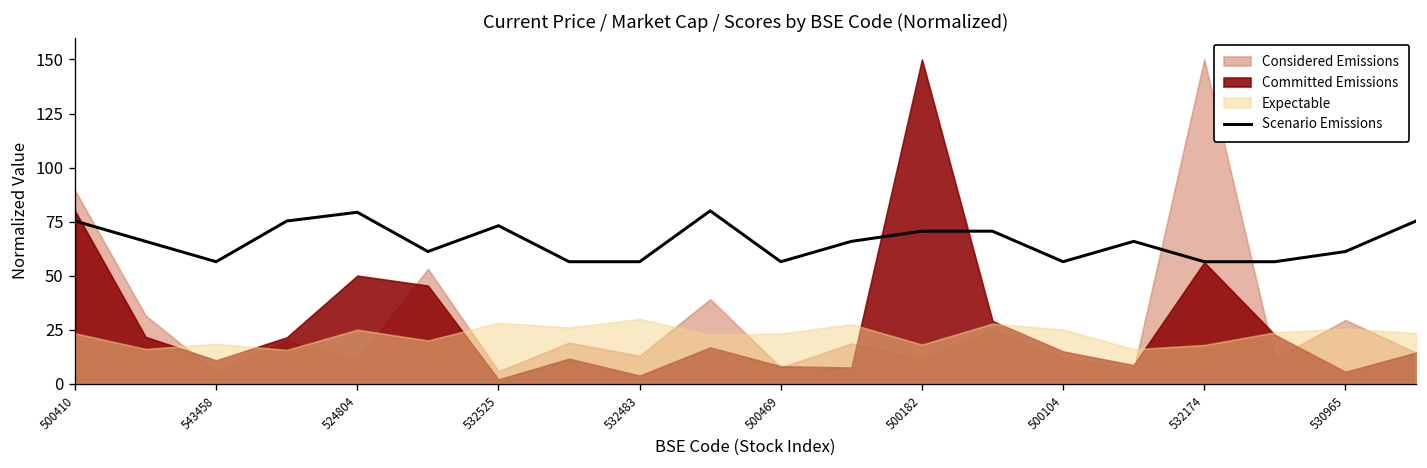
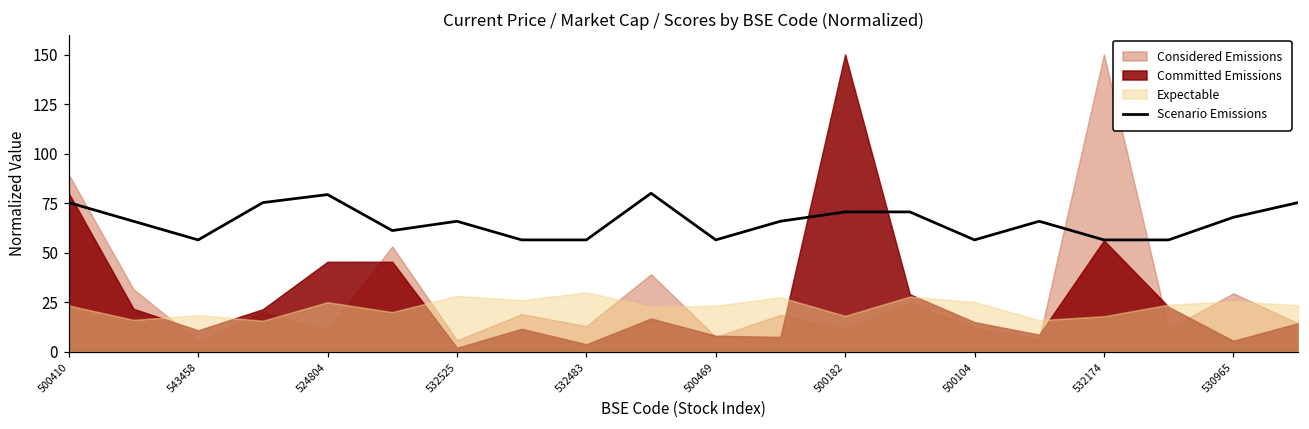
  {
    "Scenario Emissions": {
      "500410": 75,
      "543458": 56,
      "524804": 79,
-     "532525": 73,
+     "532525": 66,
      "532483": 56,
      "500469": 56,
      "500182": 71,
      "500104": 56,
-     "530965": 61
+     "530965": 68
    },
    "Considered Emissions": {
      "500410": 89,
      "543458": 5,
      "524804": 11,
      "532525": 6,
      "532483": 13,
      "500182": 11,
      "500104": 12,
      "532174": 150,
      "530965": 30
    },
    "Committed Emissions": {
      "500410": 80,
      "543458": 11,
-     "524804": 50,
+     "524804": 45,
      "532525": 2,
      "532483": 4,
      "500182": 150,
      "500104": 15,
      "530965": 6
    },
    "Expectable": {
      "500410": 23,
      "543458": 19,
      "524804": 25,
      "532525": 28,
      "532483": 30,
      "500469": 23,
      "500182": 18,
      "500104": 25,
      "532174": 18,
      "530965": 25
    }
  }
